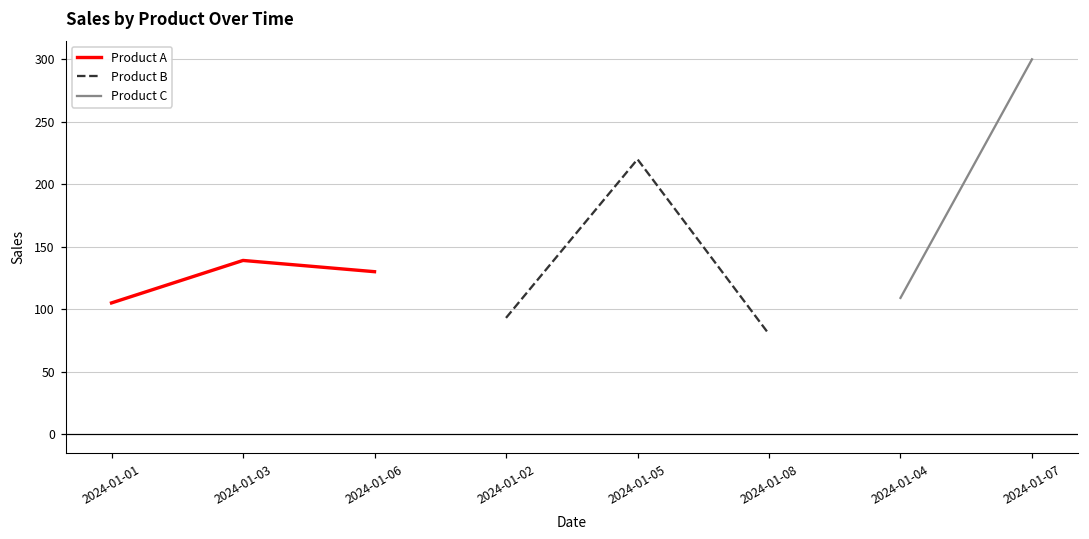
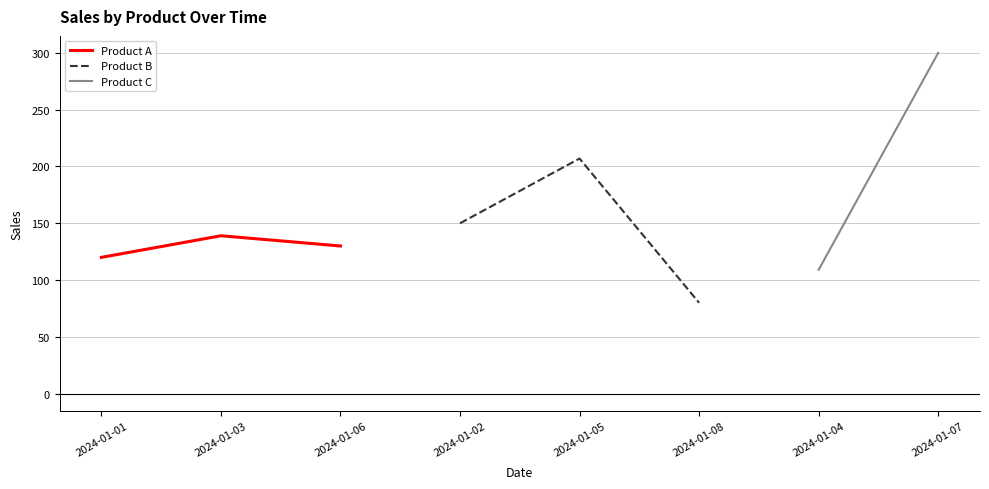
  {
    "Product A": {
-     "2024-01-01": 105,
+     "2024-01-01": 120,
      "2024-01-03": 139,
      "2024-01-06": 130
    },
    "Product B": {
-     "2024-01-02": 93,
-     "2024-01-05": 220,
+     "2024-01-02": 150,
+     "2024-01-05": 207,
      "2024-01-08": 80
    },
    "Product C": {
      "2024-01-04": 109,
      "2024-01-07": 300
    }
  }
